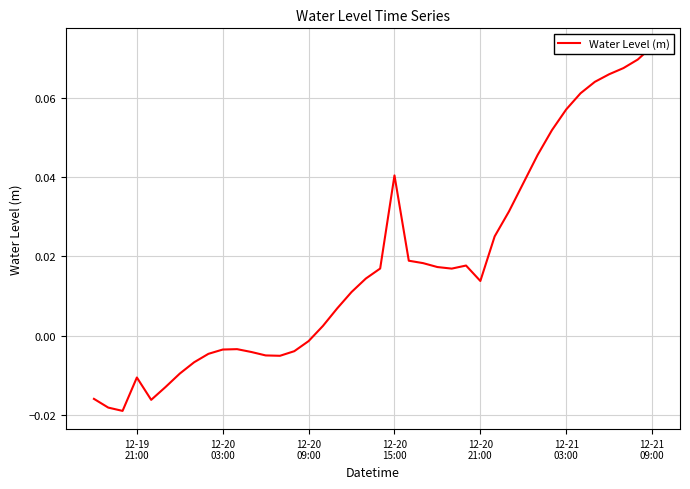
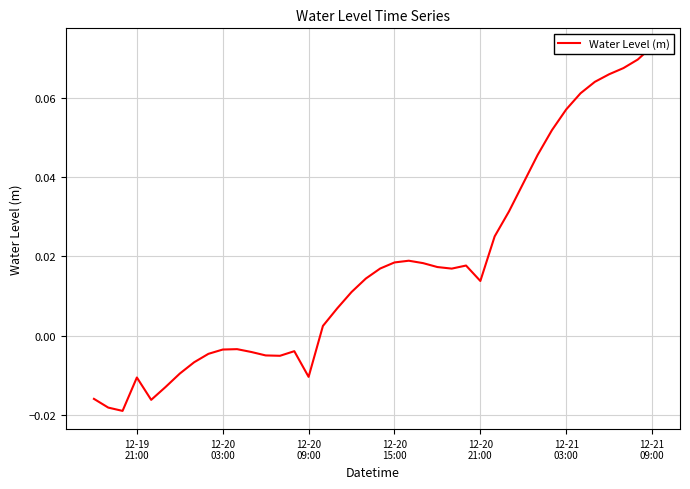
  {
    "12-19 21:00": -0.011,
    "12-20 03:00": -0.004,
-   "12-20 09:00": -0.001,
-   "12-20 15:00": 0.040,
+   "12-20 09:00": -0.010,
+   "12-20 15:00": 0.018,
    "12-20 21:00": 0.014,
    "12-21 03:00": 0.057
  }
